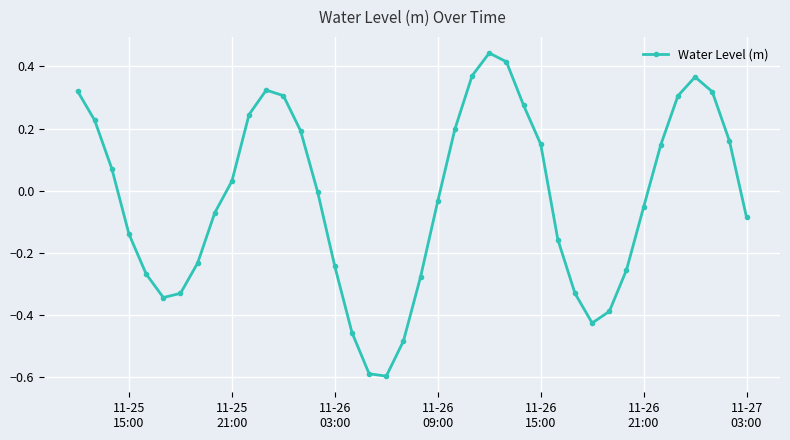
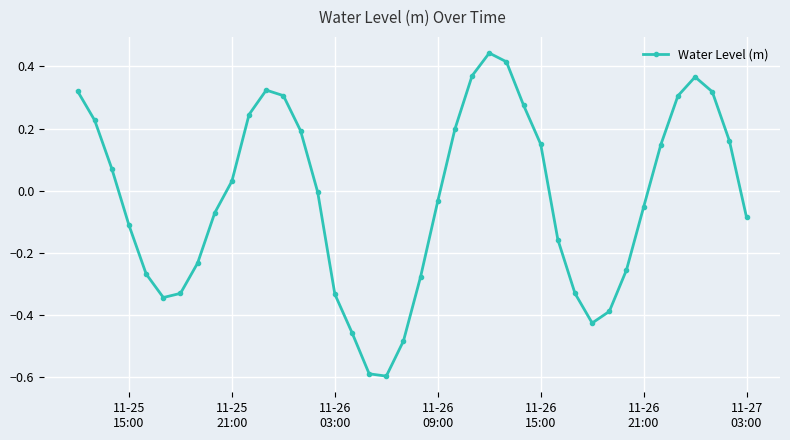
  {
-   "11-25 15:00": -0.14,
+   "11-25 15:00": -0.11,
    "11-25 21:00": 0.03,
-   "11-26 03:00": -0.24,
+   "11-26 03:00": -0.33,
    "11-26 09:00": -0.03,
    "11-26 15:00": 0.15,
    "11-26 21:00": -0.05,
    "11-27 03:00": -0.09
  }
